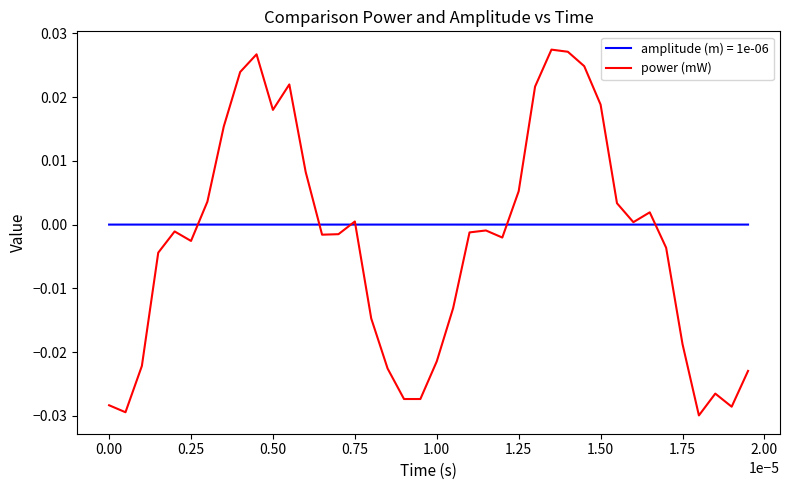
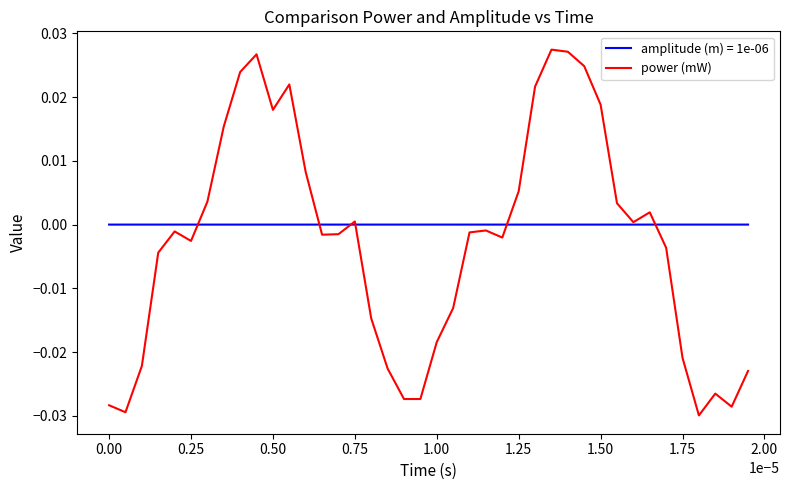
  {
    "amplitude (m) = 1e-06": {
      "0.00": 0.000,
      "0.25": 0.000,
      "0.50": 0.000,
      "0.75": 0.000,
      "1.00": 0.000,
      "1.25": 0.000,
      "1.50": 0.000,
      "1.75": 0.000
    },
    "power (mW)": {
      "0.00": -0.028,
      "0.25": -0.003,
      "0.50": 0.018,
      "0.75": 0.000,
-     "1.00": -0.021,
+     "1.00": -0.018,
      "1.25": 0.005,
      "1.50": 0.019,
-     "1.75": -0.019
+     "1.75": -0.021
    }
  }
